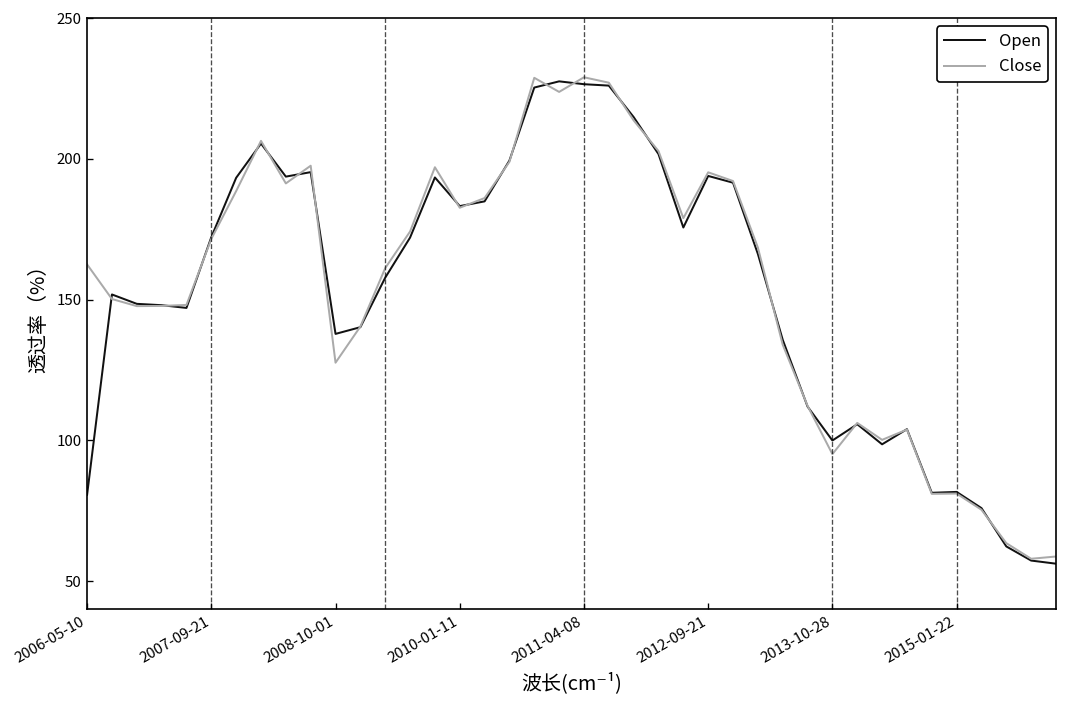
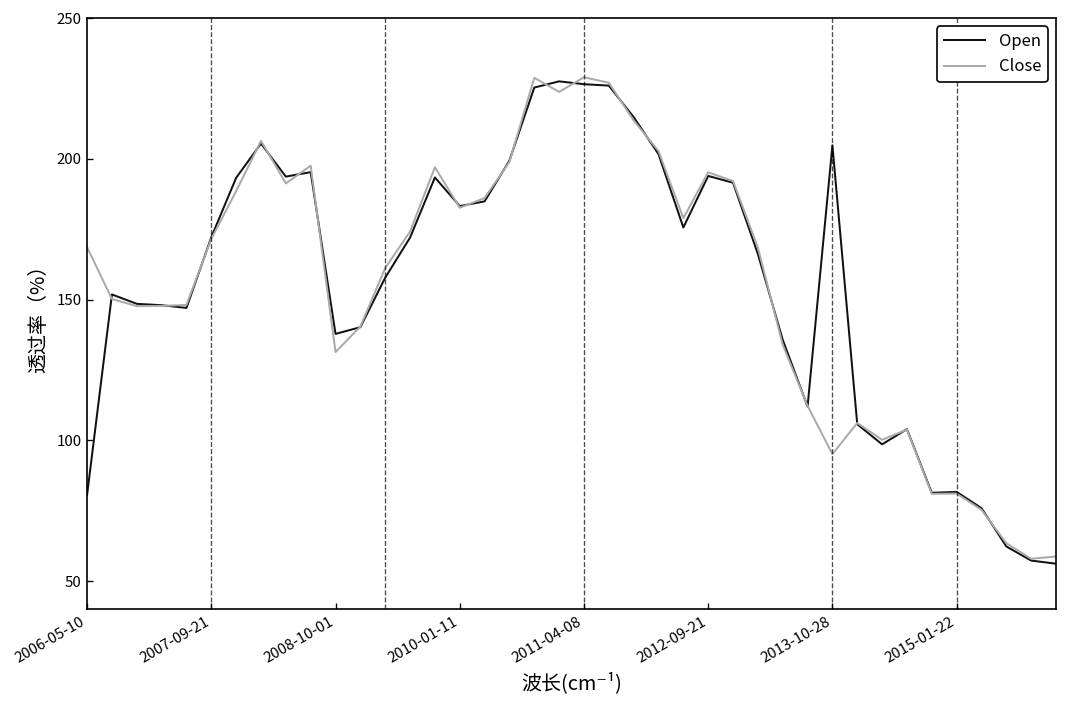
  {
    "Open": {
      "2006-05-10": 81,
      "2008-10-01": 138,
      "2011-04-08": 226,
      "2012-09-21": 194,
-     "2013-10-28": 100
+     "2013-10-28": 205
    },
    "Close": {
-     "2006-05-10": 162,
-     "2008-10-01": 128,
+     "2006-05-10": 169,
+     "2008-10-01": 131,
      "2011-04-08": 229,
      "2012-09-21": 195,
      "2013-10-28": 95
    }
  }
